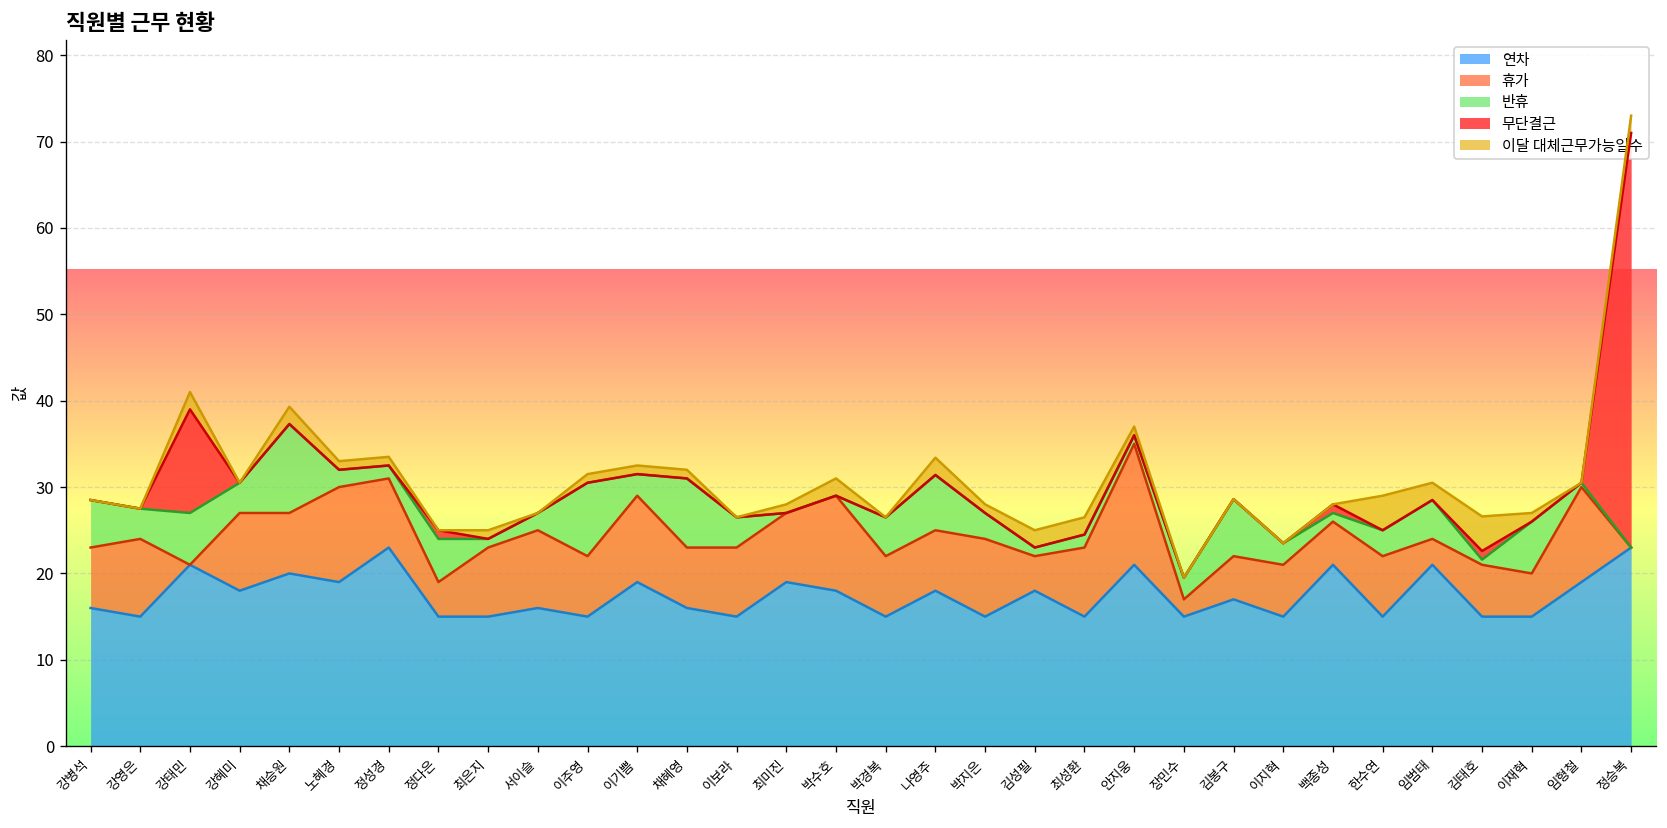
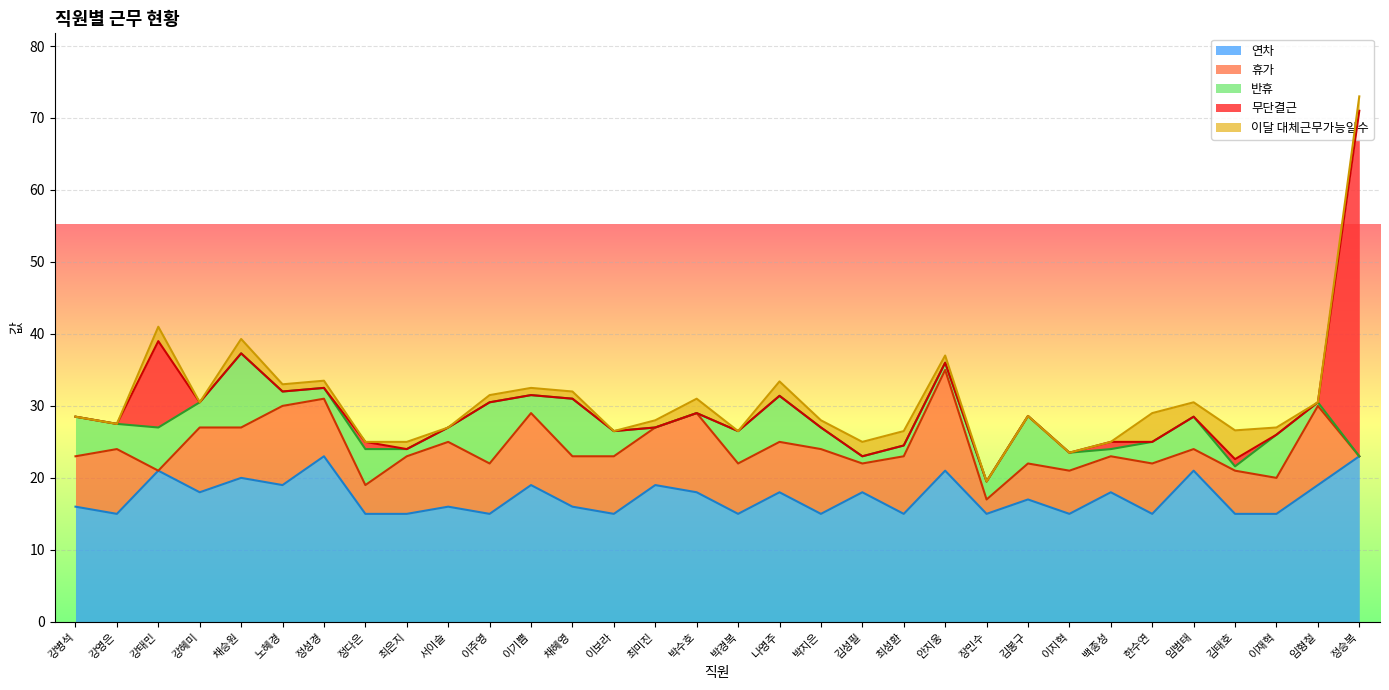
  {
    "연차": {
      "강병석": 16,
      "강영은": 15,
      "강혜미": 18,
      "채승원": 20,
      "노혜경": 19,
      "정성경": 23,
      "정다은": 15,
      "최은지": 15,
      "서이슬": 16,
      "이주영": 15,
      "이기쁨": 19,
      "채혜영": 16,
      "이보라": 15,
      "최미진": 19,
      "박수호": 18,
      "박경복": 15,
      "나영주": 18,
      "박지은": 15,
      "김성필": 18,
      "최성환": 15,
      "안지웅": 21,
      "장민수": 15,
      "김봉구": 17,
      "이지혁": 15,
-     "백종성": 21,
+     "백종성": 18,
      "한수연": 15,
      "임범태": 21,
      "김태호": 15,
      "이재혁": 15,
      "임형철": 19
    },
    "반휴": {
      "강태민": 6,
      "정다은": 5,
      "백종성": 1,
      "김태호": 1
    },
    "이달 대체근무가능일수": {
      "강태민": 2,
      "채승원": 2,
      "노혜경": 1,
      "정성경": 1,
      "최은지": 1,
      "이주영": 1,
      "이기쁨": 1,
      "채혜영": 1,
      "최미진": 1,
      "박수호": 2,
      "나영주": 2,
      "박지은": 1,
      "김성필": 2,
      "최성환": 2,
      "안지웅": 1,
      "한수연": 4,
      "임범태": 2,
      "김태호": 4,
      "이재혁": 1
    }
  }
